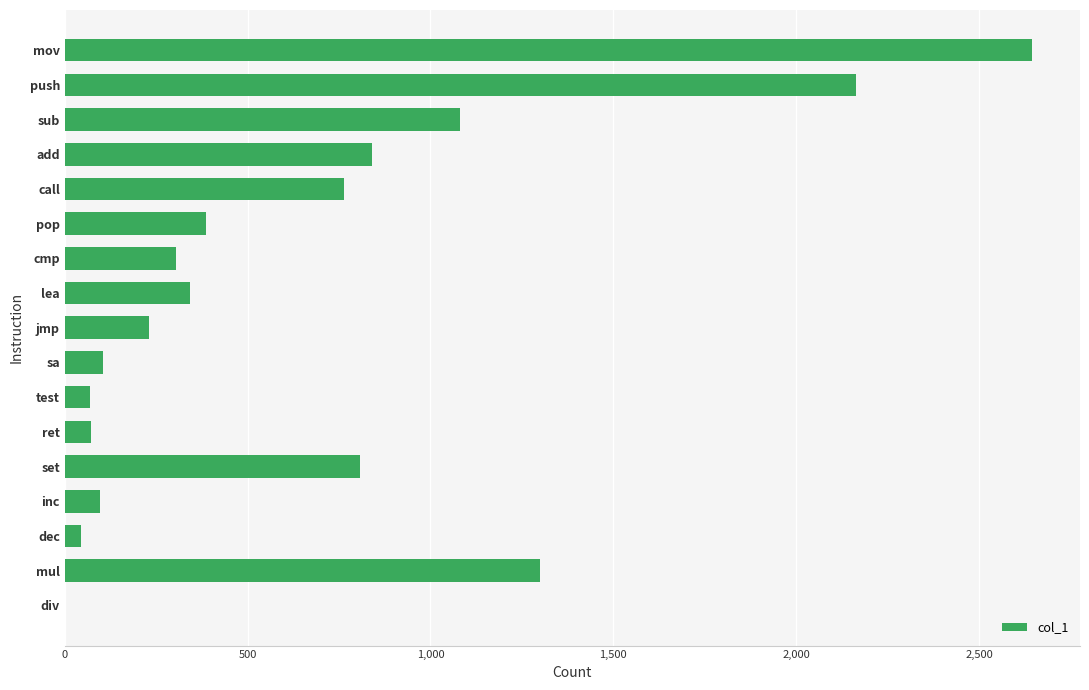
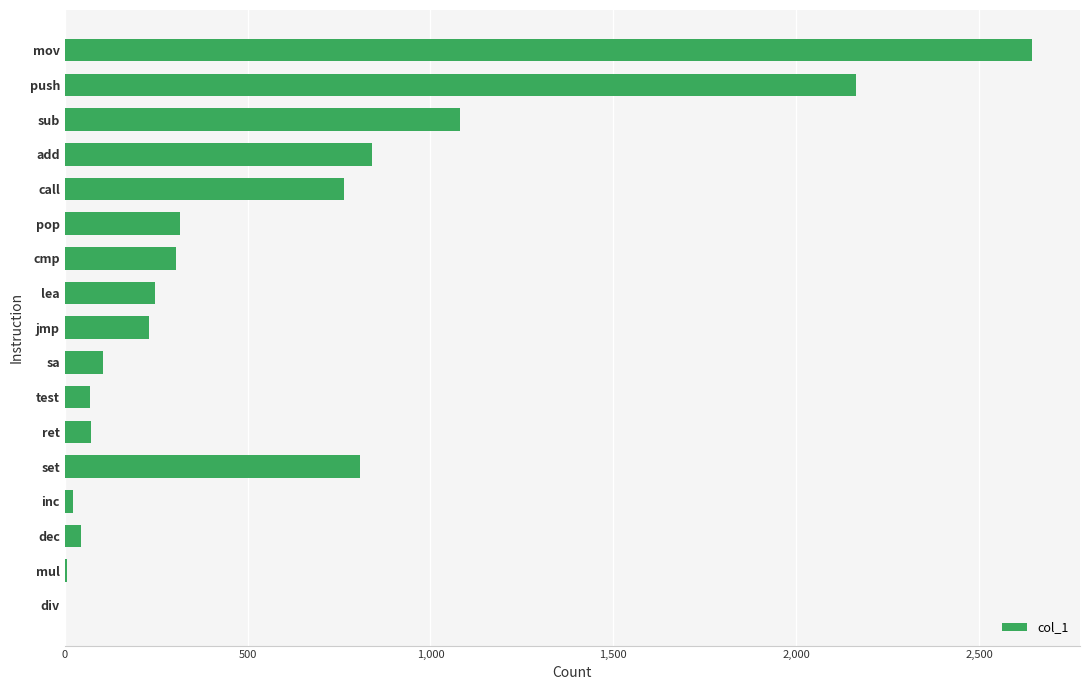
  {
    "mov": "2,640",
    "push": "2,170",
    "sub": "1,080",
    "add": "840",
    "call": "760",
-   "pop": "390",
+   "pop": "310",
    "cmp": "300",
-   "lea": "340",
+   "lea": "250",
    "jmp": "230",
    "sa": "100",
    "test": "70",
    "ret": "70",
    "set": "810",
-   "inc": "100",
+   "inc": "20",
    "dec": "40",
-   "mul": "1,300"
+   "mul": "10"
  }
